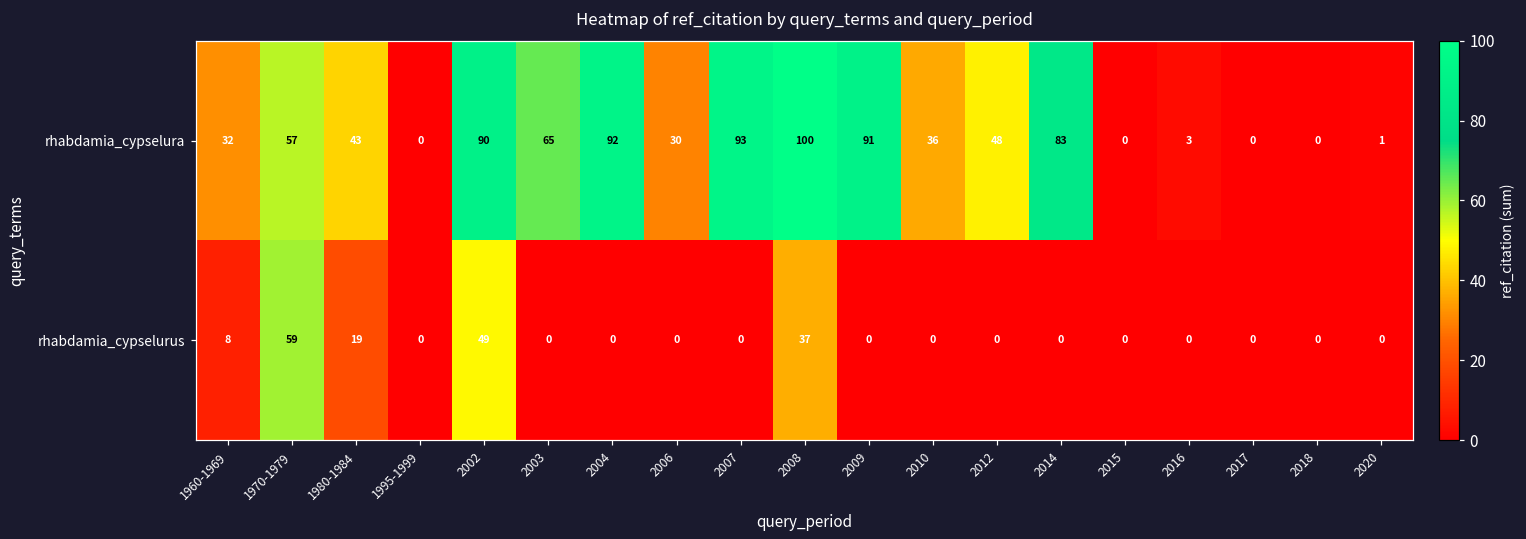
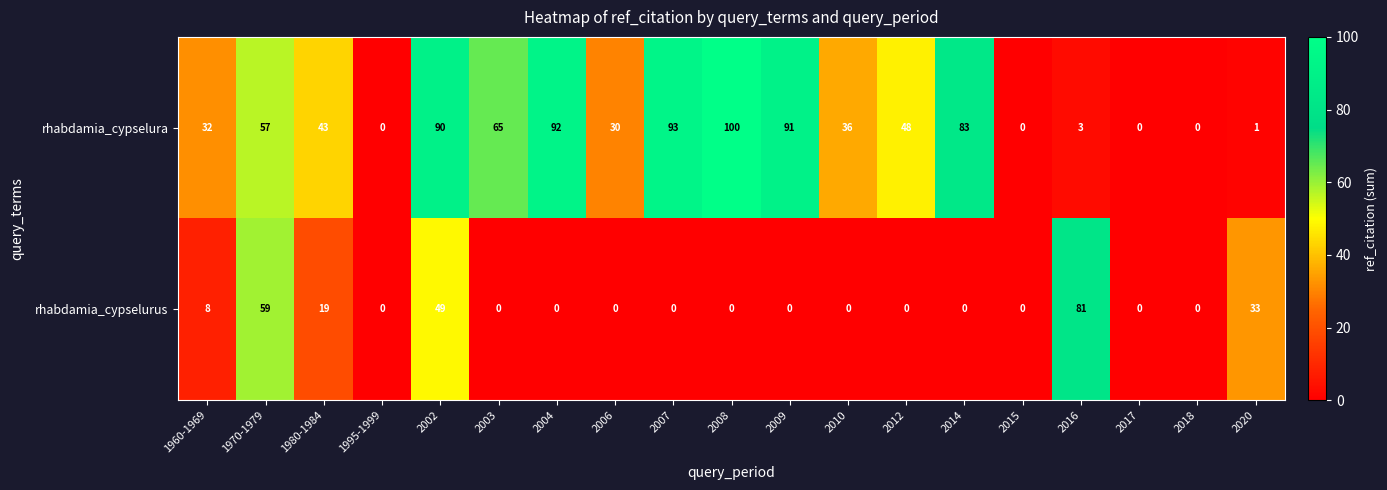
  {
    "rhabdamia_cypselura": {
      "1960-1969": 32,
      "1970-1979": 57,
      "1980-1984": 43,
      "1995-1999": 0,
      "2002": 90,
      "2003": 65,
      "2004": 92,
      "2006": 30,
      "2007": 93,
      "2008": 100,
      "2009": 91,
      "2010": 36,
      "2012": 48,
      "2014": 83,
      "2015": 0,
      "2016": 3,
      "2017": 0,
      "2018": 0,
      "2020": 1
    },
    "rhabdamia_cypselurus": {
      "1960-1969": 8,
      "1970-1979": 59,
      "1980-1984": 19,
      "1995-1999": 0,
      "2002": 49,
      "2003": 0,
      "2004": 0,
      "2006": 0,
      "2007": 0,
-     "2008": 37,
+     "2008": 0,
      "2009": 0,
      "2010": 0,
      "2012": 0,
      "2014": 0,
      "2015": 0,
-     "2016": 0,
+     "2016": 81,
      "2017": 0,
      "2018": 0,
-     "2020": 0
+     "2020": 33
    }
  }
